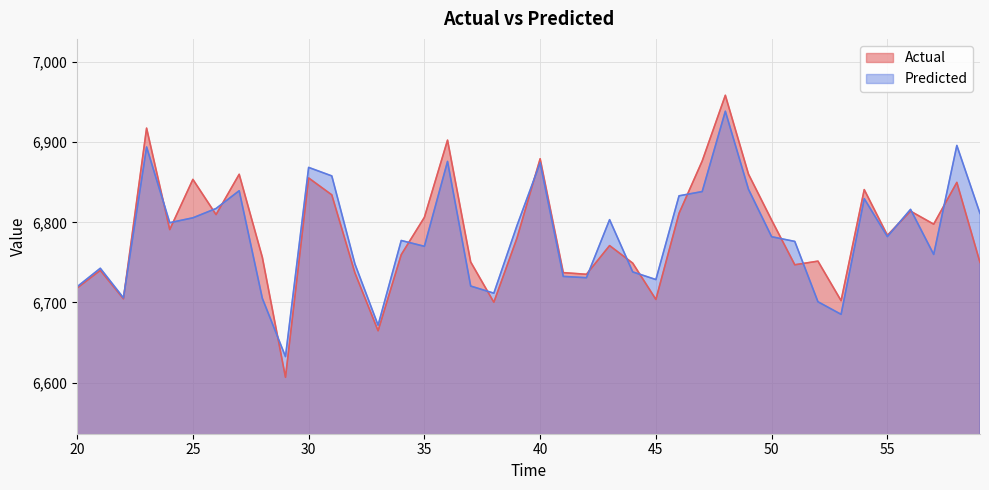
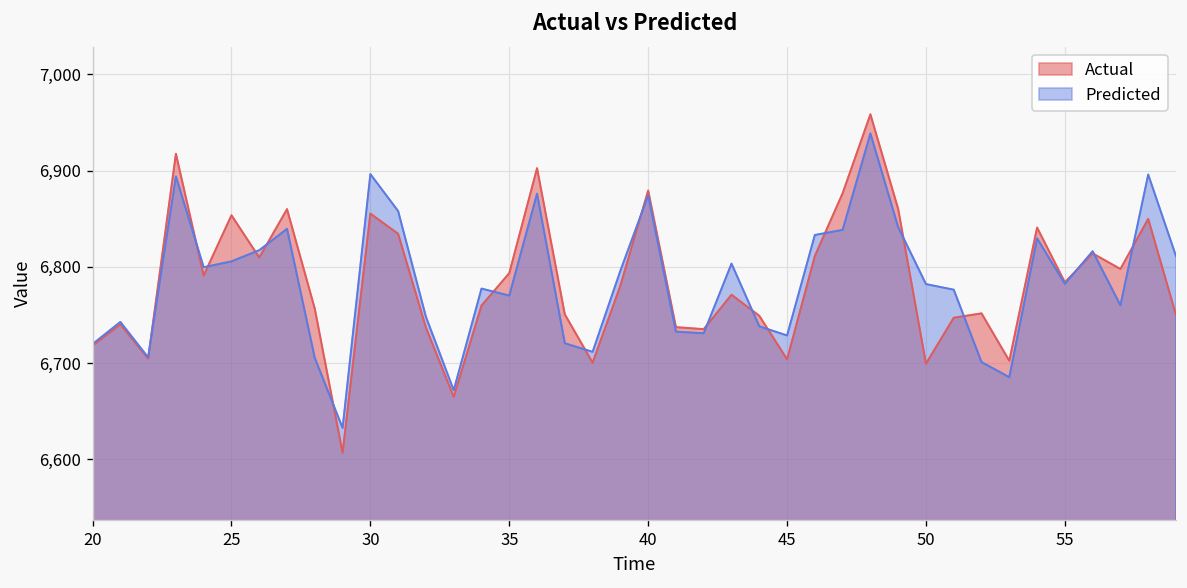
  {
    "Actual": {
      "25": "6,850",
      "30": "6,860",
-     "35": "6,810",
+     "35": "6,790",
      "40": "6,880",
      "45": "6,700",
-     "50": "6,800"
+     "50": "6,700"
    },
    "Predicted": {
      "25": "6,810",
-     "30": "6,870",
+     "30": "6,900",
      "35": "6,770",
      "40": "6,870",
      "45": "6,730",
      "50": "6,780"
    }
  }
